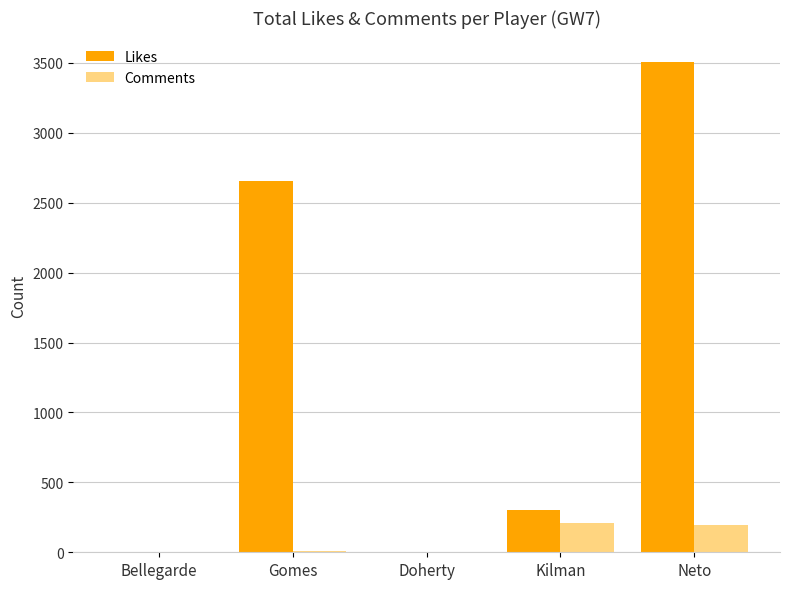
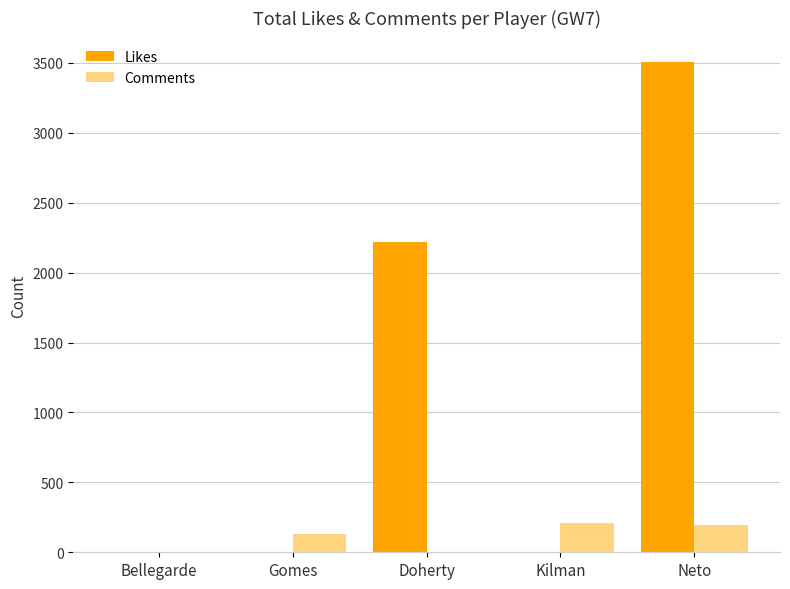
  {
    "Likes": {
      "Bellegarde": 0,
-     "Gomes": 2660,
-     "Doherty": 0,
-     "Kilman": 300,
+     "Gomes": 10,
+     "Doherty": 2220,
+     "Kilman": 0,
      "Neto": 3510
    },
    "Comments": {
      "Bellegarde": 0,
-     "Gomes": 10,
+     "Gomes": 130,
      "Doherty": 0,
      "Kilman": 210,
      "Neto": 190
    }
  }
